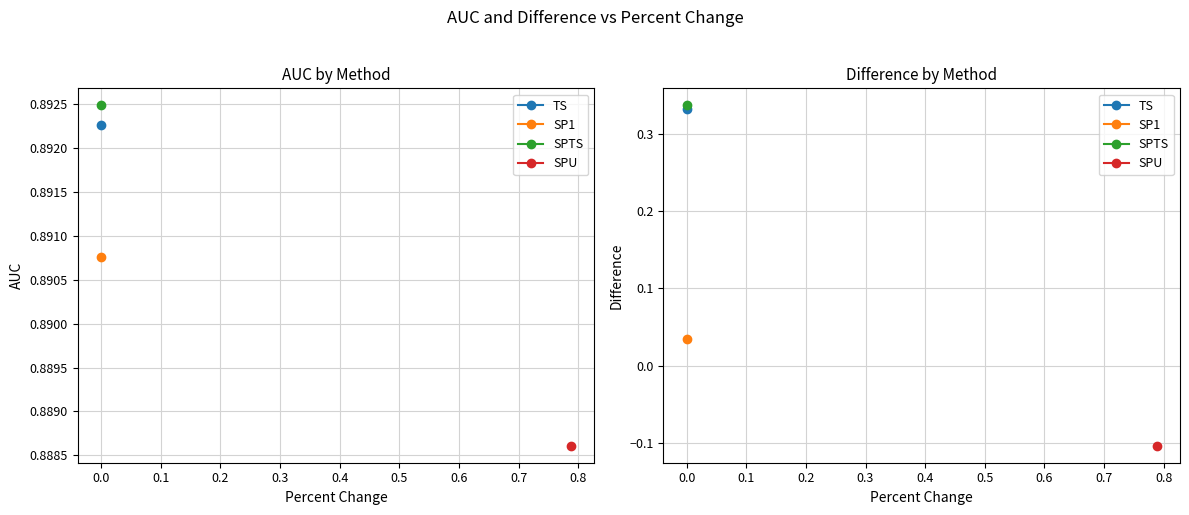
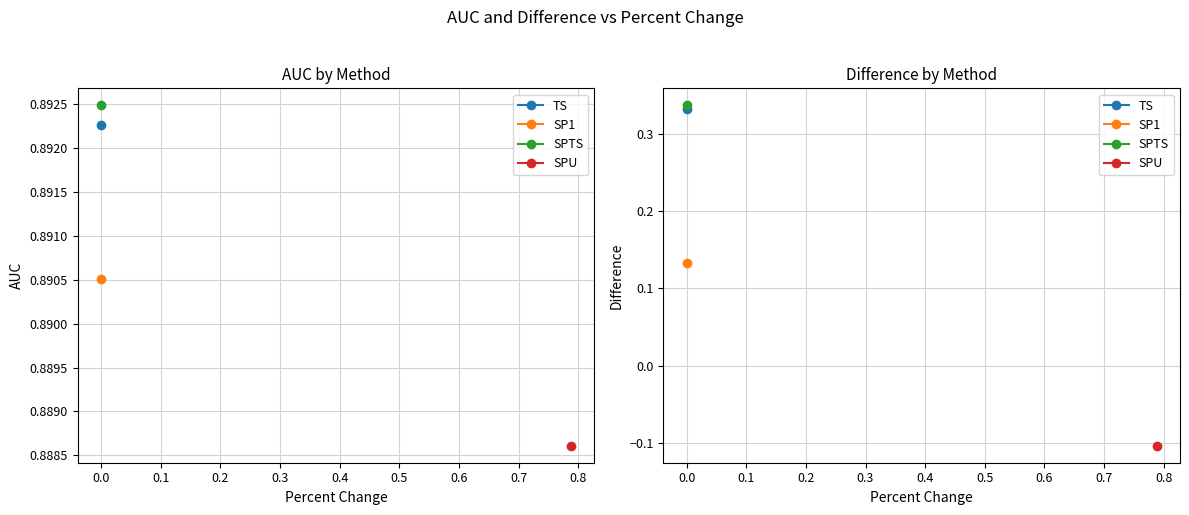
  {
    "AUC by Method": {
      "TS": {
        "0.0": 0.8923
      },
      "SP1": {
-       "0.0": 0.8908
+       "0.0": 0.8905
      },
      "SPTS": {
        "0.0": 0.8925
      }
    },
    "Difference by Method": {
      "TS": {
        "0.0": 0.33
      },
      "SP1": {
-       "0.0": 0.03
+       "0.0": 0.13
      },
      "SPTS": {
        "0.0": 0.34
      }
    }
  }
